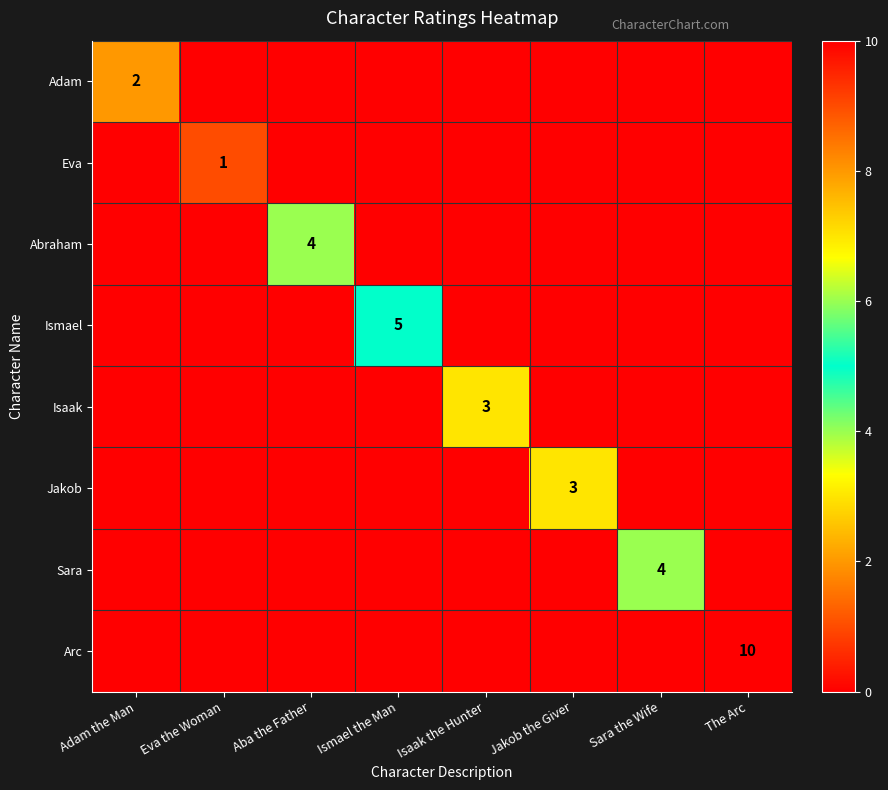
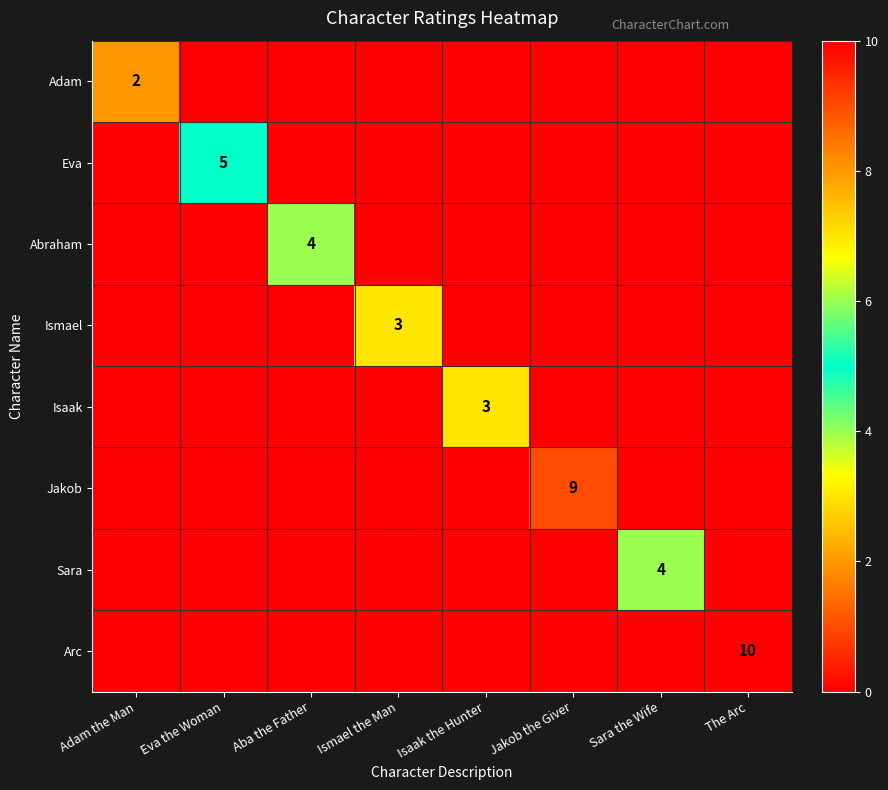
  {
    "Adam": {
      "Adam the Man": 2
    },
    "Eva": {
-     "Eva the Woman": 1
+     "Eva the Woman": 5
    },
    "Abraham": {
      "Aba the Father": 4
    },
    "Ismael": {
-     "Ismael the Man": 5
+     "Ismael the Man": 3
    },
    "Isaak": {
      "Isaak the Hunter": 3
    },
    "Jakob": {
-     "Jakob the Giver": 3
+     "Jakob the Giver": 9
    },
    "Sara": {
      "Sara the Wife": 4
    },
    "Arc": {
      "The Arc": 10
    }
  }
